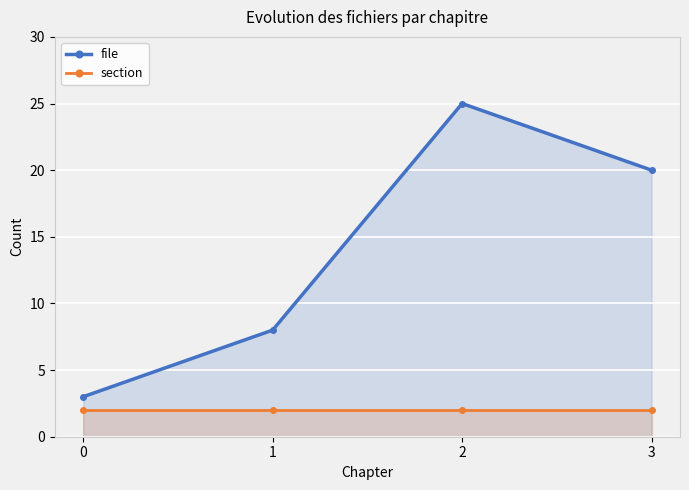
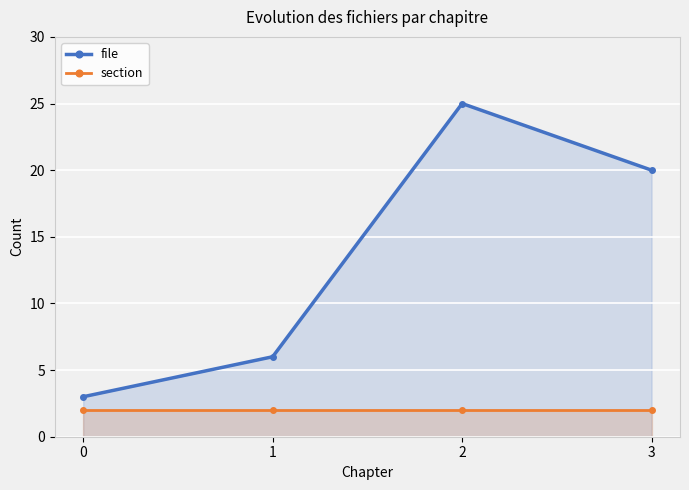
  {
    "file": {
      "0": 3,
-     "1": 8,
+     "1": 6,
      "2": 25,
      "3": 20
    },
    "section": {
      "0": 2,
      "1": 2,
      "2": 2,
      "3": 2
    }
  }
